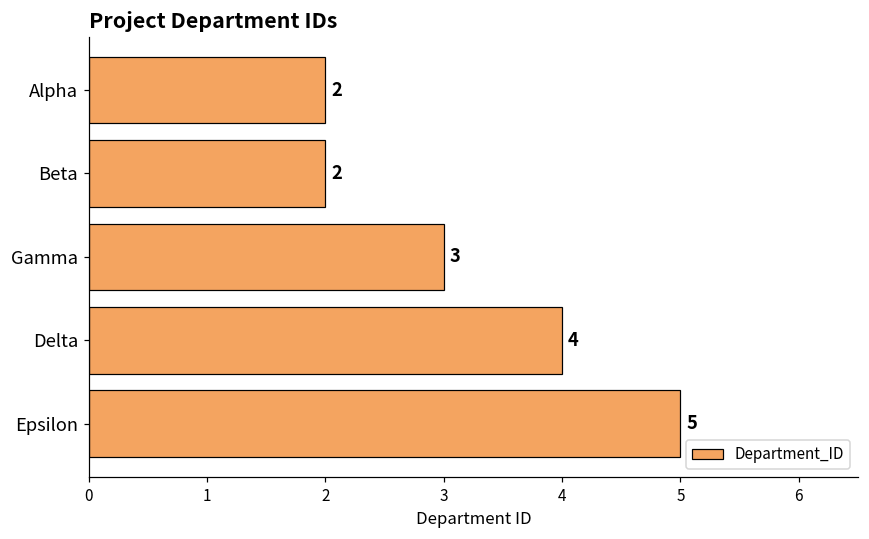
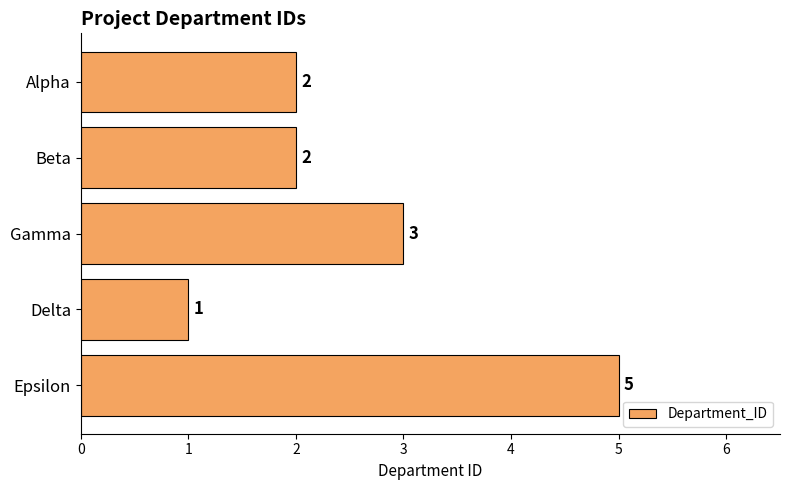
  {
    "Alpha": 2,
    "Beta": 2,
    "Gamma": 3,
-   "Delta": 4,
+   "Delta": 1,
    "Epsilon": 5
  }
